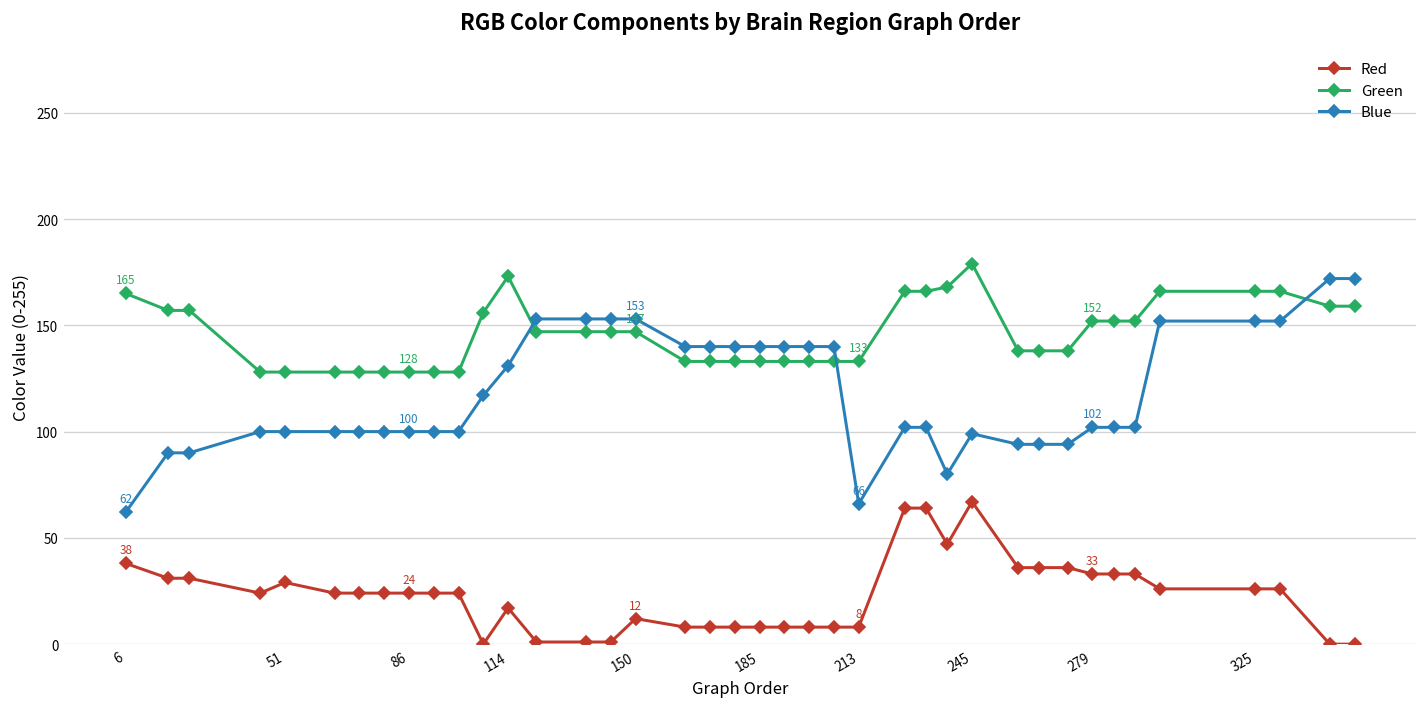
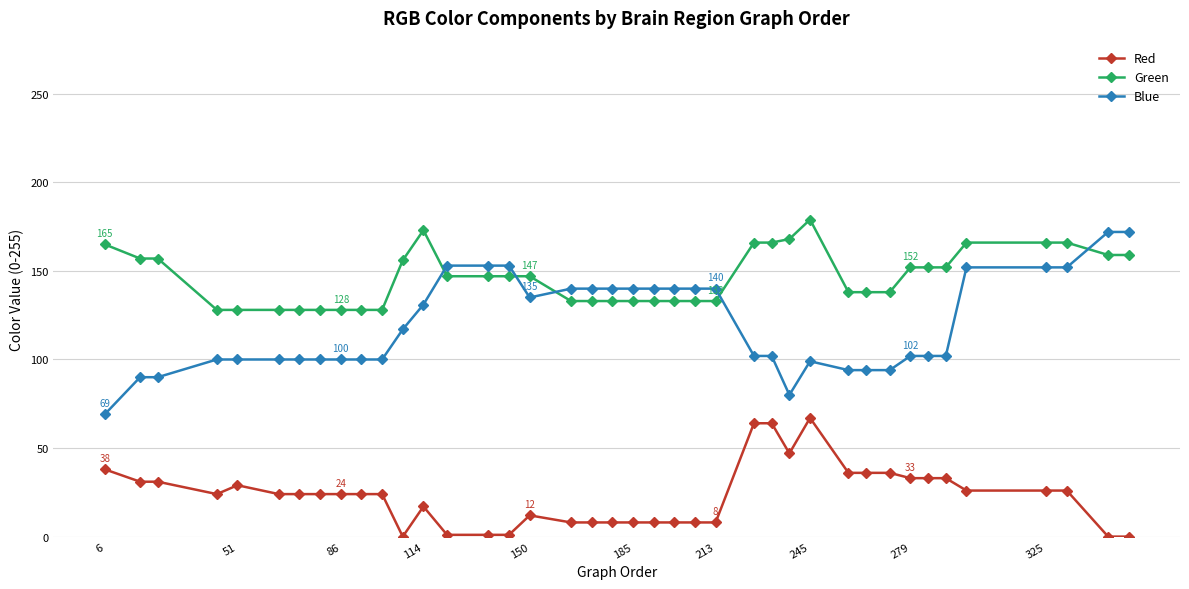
  {
    "Red": {
      "6": 38,
      "86": 24,
      "150": 12,
      "213": 8,
      "279": 33
    },
    "Green": {
      "6": 165,
      "86": 128,
      "213": 133,
      "279": 152
    },
    "Blue": {
-     "6": 62,
+     "6": 69,
      "86": 100,
-     "150": 153,
-     "213": 66,
+     "150": 135,
+     "213": 140,
      "279": 102
    }
  }
